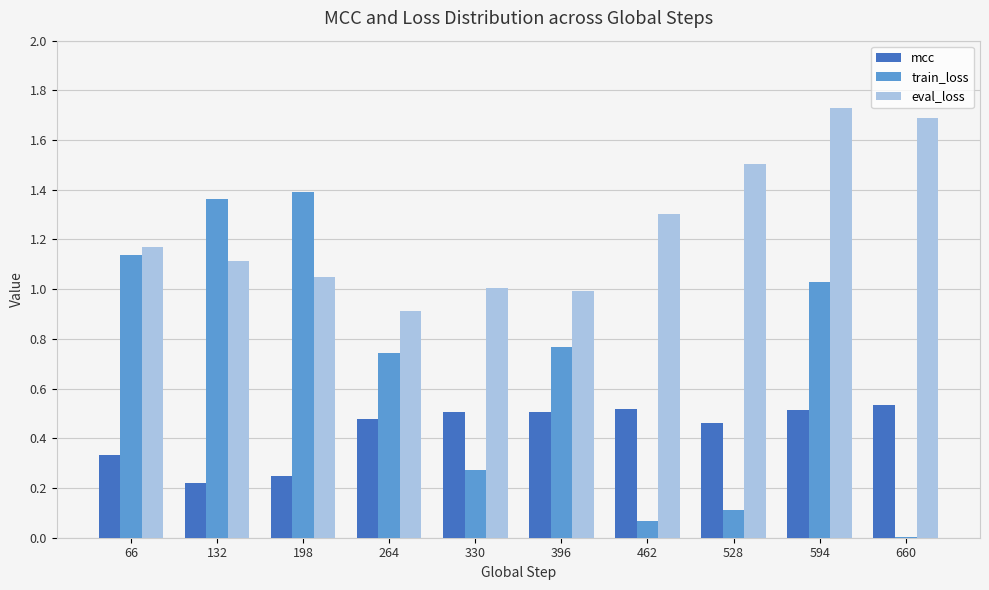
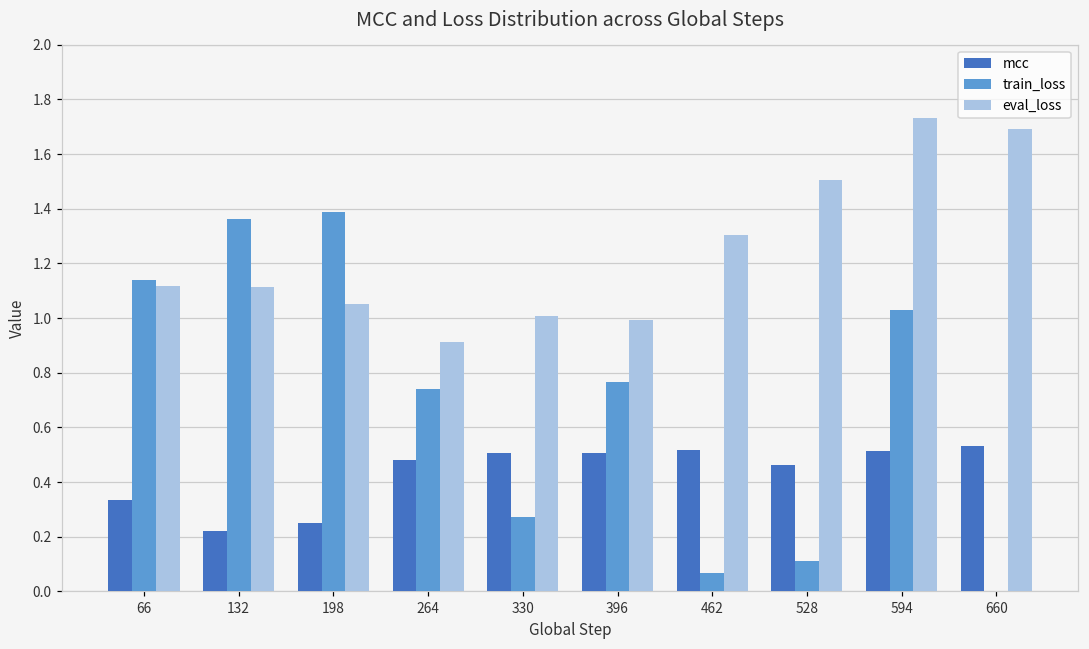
  {
    "eval_loss": {
-     "66": 1.17,
+     "66": 1.12,
      "132": 1.11,
      "198": 1.05,
      "264": 0.91,
      "330": 1.01,
      "396": 0.99,
      "462": 1.30,
      "528": 1.50,
      "594": 1.73,
      "660": 1.69
    }
  }
